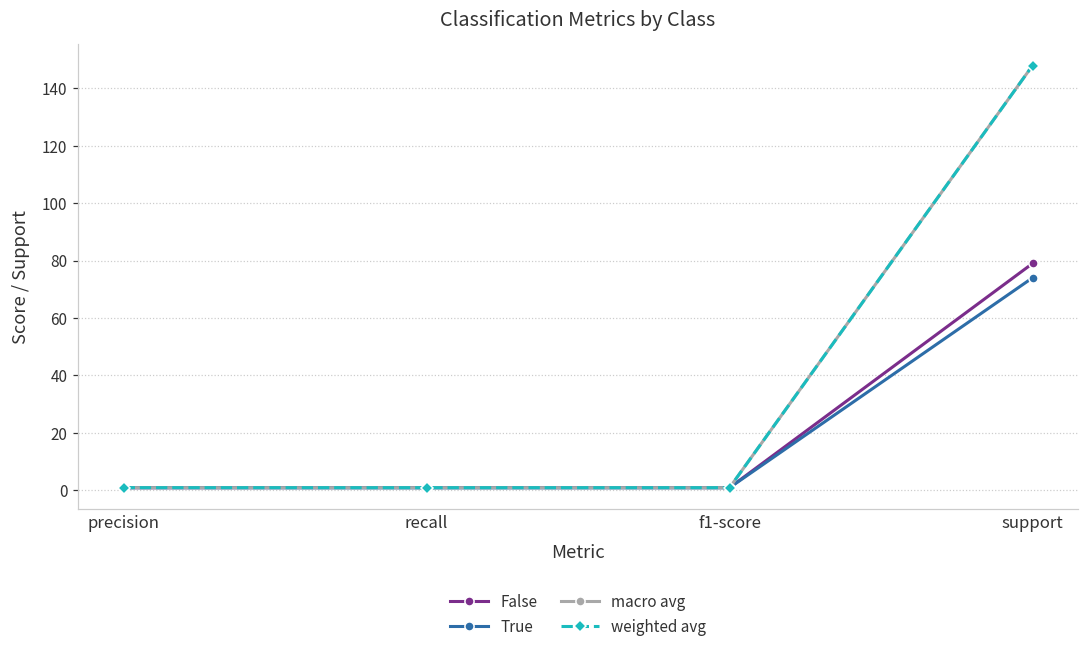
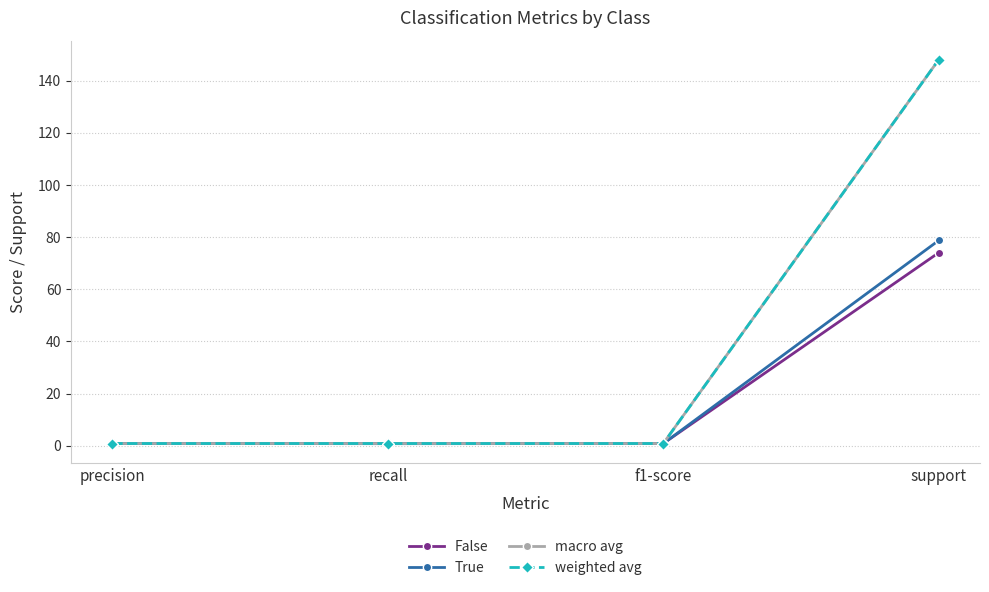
  {
    "False": {
-     "support": 79
+     "support": 74
    },
    "True": {
-     "support": 74
+     "support": 79
    },
    "weighted avg": {
      "support": 148
    }
  }
